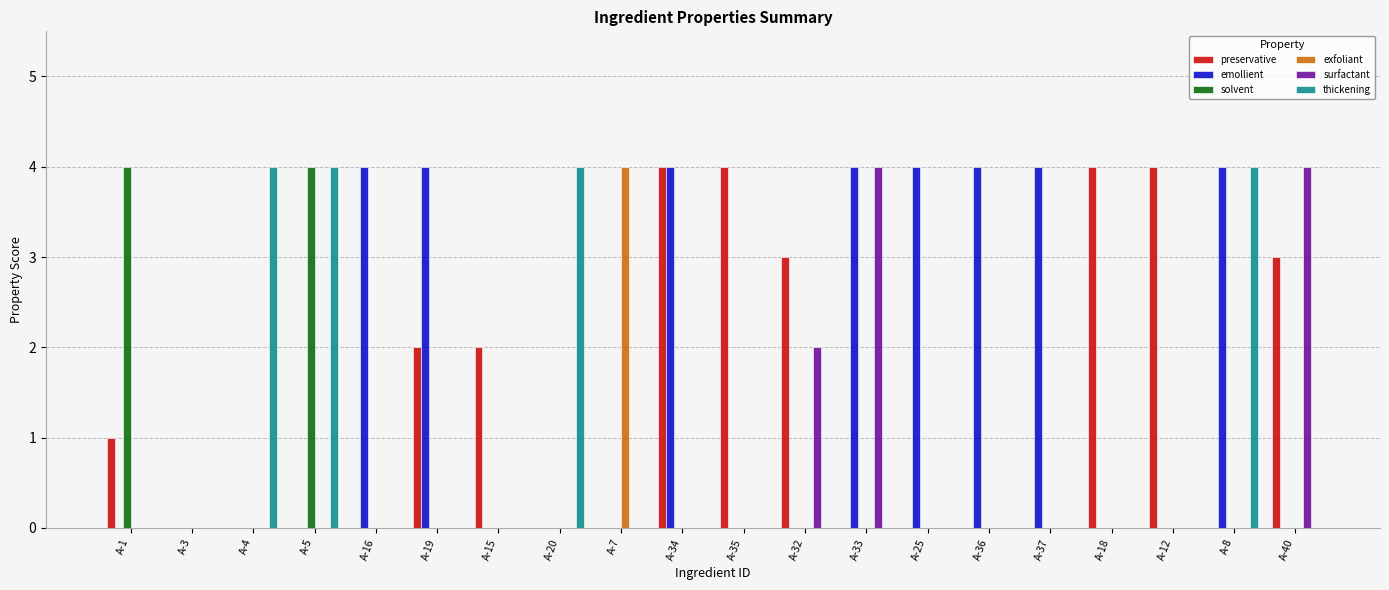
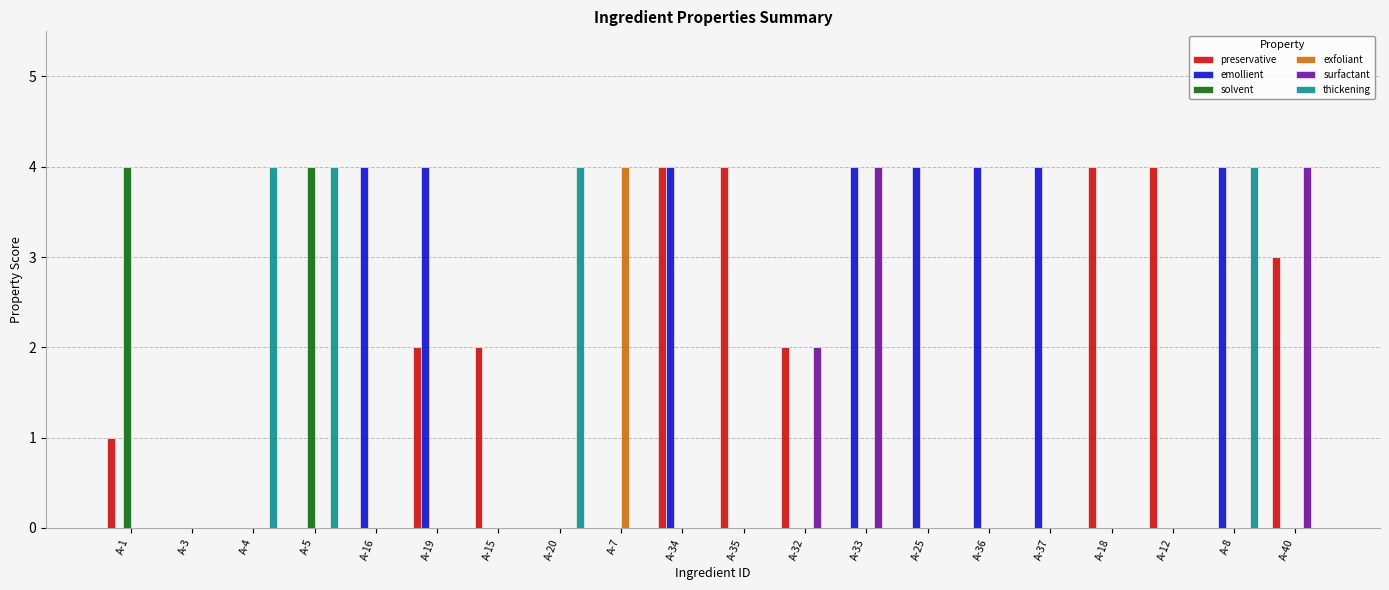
  {
    "preservative": {
      "A-1": 1,
      "A-3": 0,
      "A-4": 0,
      "A-5": 0,
      "A-16": 0,
      "A-19": 2,
      "A-15": 2,
      "A-20": 0,
      "A-7": 0,
      "A-34": 4,
      "A-35": 4,
-     "A-32": 3,
+     "A-32": 2,
      "A-33": 0,
      "A-25": 0,
      "A-36": 0,
      "A-37": 0,
      "A-18": 4,
      "A-12": 4,
      "A-8": 0,
      "A-40": 3
    },
    "emollient": {
      "A-1": 0,
      "A-3": 0,
      "A-4": 0,
      "A-5": 0,
      "A-16": 4,
      "A-19": 4,
      "A-15": 0,
      "A-20": 0,
      "A-7": 0,
      "A-34": 4,
      "A-35": 0,
      "A-32": 0,
      "A-33": 4,
      "A-25": 4,
      "A-36": 4,
      "A-37": 4,
      "A-18": 0,
      "A-12": 0,
      "A-8": 4,
      "A-40": 0
    },
    "solvent": {
      "A-1": 4,
      "A-3": 0,
      "A-4": 0,
      "A-5": 4,
      "A-16": 0,
      "A-19": 0,
      "A-15": 0,
      "A-20": 0,
      "A-7": 0,
      "A-34": 0,
      "A-35": 0,
      "A-32": 0,
      "A-33": 0,
      "A-25": 0,
      "A-36": 0,
      "A-37": 0,
      "A-18": 0,
      "A-12": 0,
      "A-8": 0,
      "A-40": 0
    },
    "exfoliant": {
      "A-1": 0,
      "A-3": 0,
      "A-4": 0,
      "A-5": 0,
      "A-16": 0,
      "A-19": 0,
      "A-15": 0,
      "A-20": 0,
      "A-7": 4,
      "A-34": 0,
      "A-35": 0,
      "A-32": 0,
      "A-33": 0,
      "A-25": 0,
      "A-36": 0,
      "A-37": 0,
      "A-18": 0,
      "A-12": 0,
      "A-8": 0,
      "A-40": 0
    },
    "surfactant": {
      "A-1": 0,
      "A-3": 0,
      "A-4": 0,
      "A-5": 0,
      "A-16": 0,
      "A-19": 0,
      "A-15": 0,
      "A-20": 0,
      "A-7": 0,
      "A-34": 0,
      "A-35": 0,
      "A-32": 2,
      "A-33": 4,
      "A-25": 0,
      "A-36": 0,
      "A-37": 0,
      "A-18": 0,
      "A-12": 0,
      "A-8": 0,
      "A-40": 4
    },
    "thickening": {
      "A-1": 0,
      "A-3": 0,
      "A-4": 4,
      "A-5": 4,
      "A-16": 0,
      "A-19": 0,
      "A-15": 0,
      "A-20": 4,
      "A-7": 0,
      "A-34": 0,
      "A-35": 0,
      "A-32": 0,
      "A-33": 0,
      "A-25": 0,
      "A-36": 0,
      "A-37": 0,
      "A-18": 0,
      "A-12": 0,
      "A-8": 4,
      "A-40": 0
    }
  }
